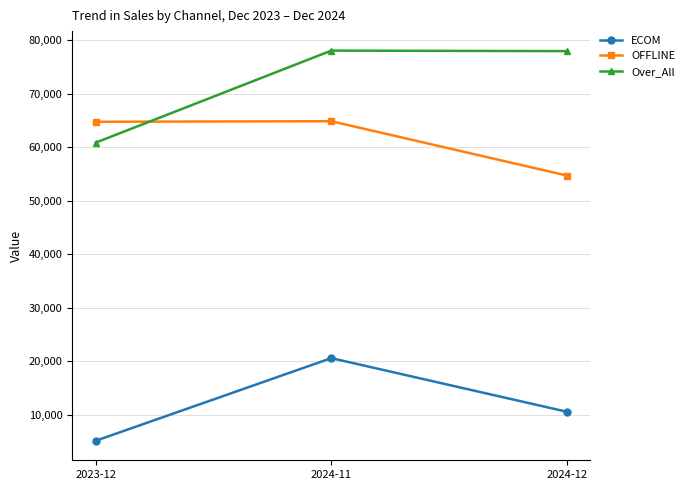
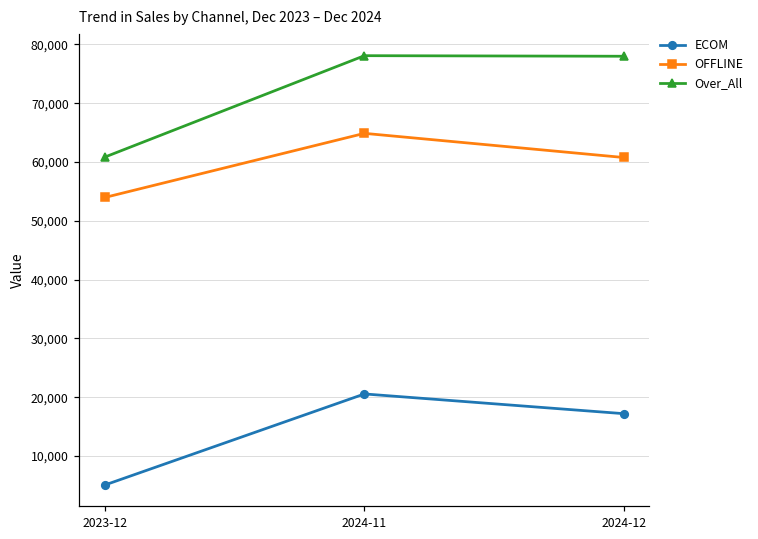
  {
    "ECOM": {
      "2023-12": "5,000",
      "2024-11": "21,000",
-     "2024-12": "11,000"
+     "2024-12": "17,000"
    },
    "OFFLINE": {
-     "2023-12": "65,000",
+     "2023-12": "54,000",
      "2024-11": "65,000",
-     "2024-12": "55,000"
+     "2024-12": "61,000"
    },
    "Over_All": {
      "2023-12": "61,000",
      "2024-11": "78,000",
      "2024-12": "78,000"
    }
  }
